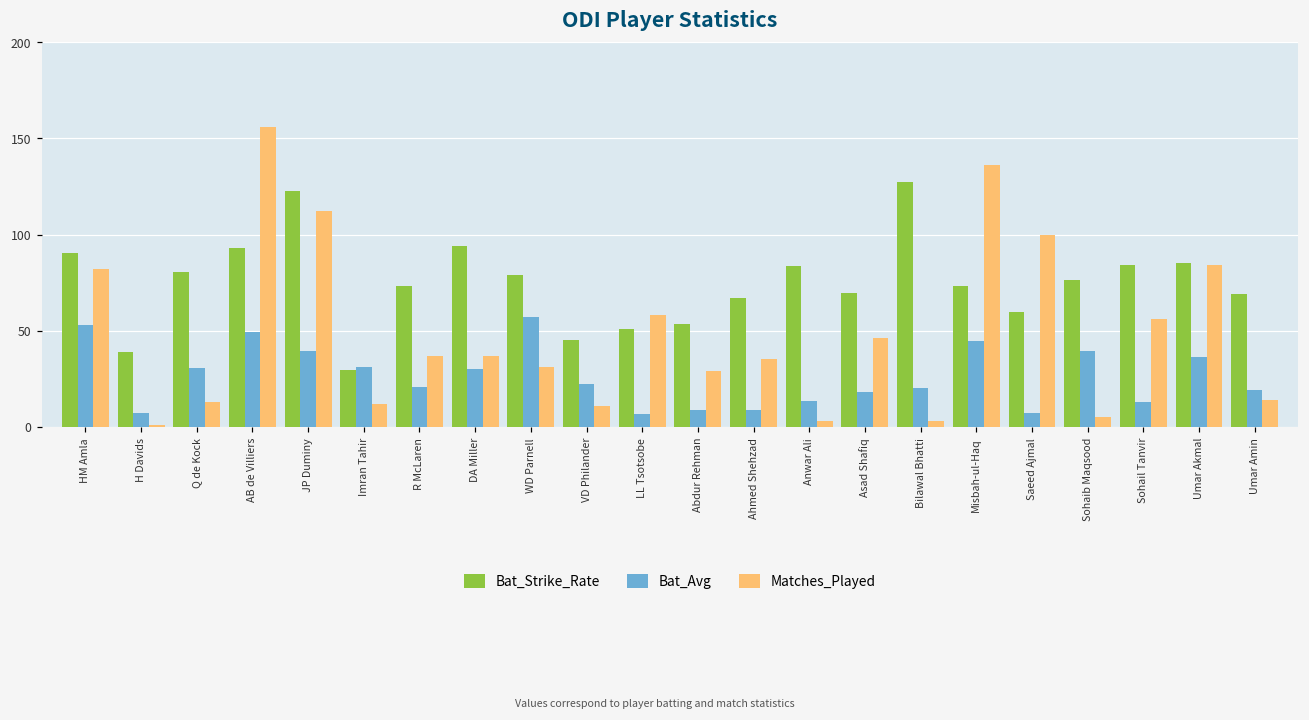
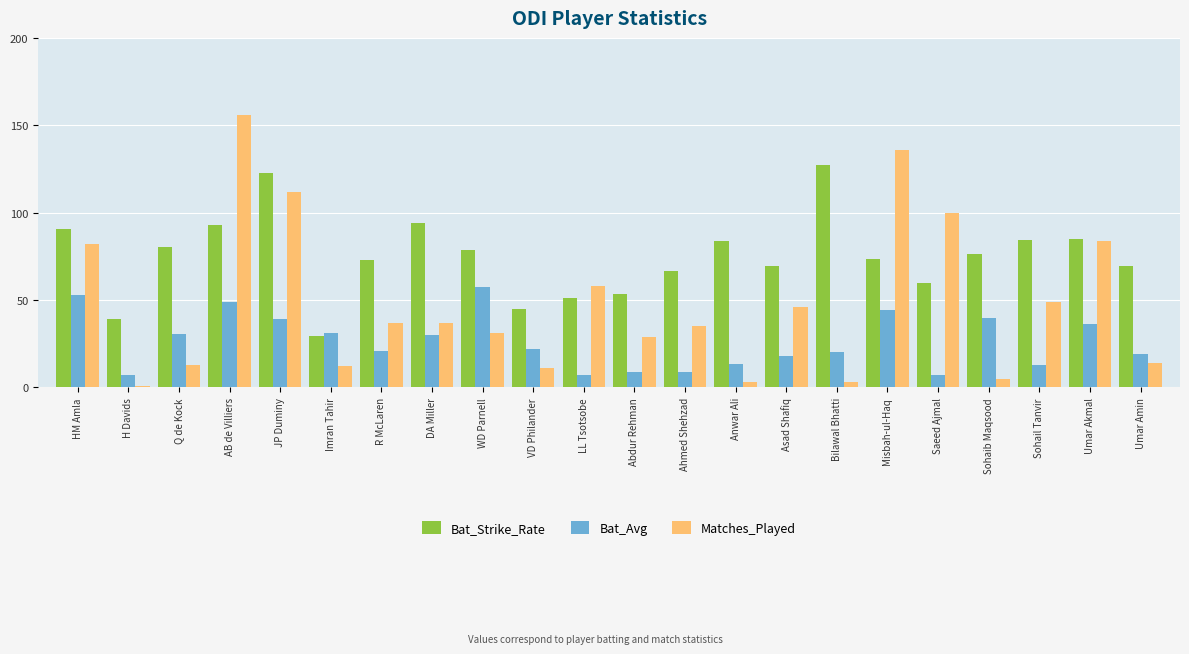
  {
    "Bat_Strike_Rate": {
      "HM Amla": 91,
      "H Davids": 39,
      "Q de Kock": 80,
      "AB de Villiers": 93,
      "JP Duminy": 123,
      "Imran Tahir": 29,
      "R McLaren": 73,
      "DA Miller": 94,
      "WD Parnell": 79,
      "VD Philander": 45,
      "LL Tsotsobe": 51,
      "Abdur Rehman": 53,
      "Ahmed Shehzad": 67,
      "Anwar Ali": 84,
      "Asad Shafiq": 69,
      "Bilawal Bhatti": 127,
      "Misbah-ul-Haq": 73,
      "Saeed Ajmal": 60,
      "Sohaib Maqsood": 76,
      "Sohail Tanvir": 84,
      "Umar Akmal": 85,
      "Umar Amin": 69
    },
    "Bat_Avg": {
      "HM Amla": 53,
      "H Davids": 7,
      "Q de Kock": 31,
      "AB de Villiers": 49,
      "JP Duminy": 39,
      "Imran Tahir": 31,
      "R McLaren": 21,
      "DA Miller": 30,
      "WD Parnell": 57,
      "VD Philander": 22,
      "LL Tsotsobe": 7,
      "Abdur Rehman": 9,
      "Ahmed Shehzad": 9,
      "Anwar Ali": 13,
      "Asad Shafiq": 18,
      "Bilawal Bhatti": 20,
      "Misbah-ul-Haq": 45,
      "Saeed Ajmal": 7,
      "Sohaib Maqsood": 40,
      "Sohail Tanvir": 13,
      "Umar Akmal": 36,
      "Umar Amin": 19
    },
    "Matches_Played": {
      "HM Amla": 82,
      "Q de Kock": 13,
      "AB de Villiers": 156,
      "JP Duminy": 112,
      "Imran Tahir": 12,
      "R McLaren": 37,
      "DA Miller": 37,
      "WD Parnell": 31,
      "VD Philander": 11,
      "LL Tsotsobe": 58,
      "Abdur Rehman": 29,
      "Ahmed Shehzad": 35,
      "Anwar Ali": 3,
      "Asad Shafiq": 46,
      "Bilawal Bhatti": 3,
      "Misbah-ul-Haq": 136,
      "Saeed Ajmal": 100,
      "Sohaib Maqsood": 5,
-     "Sohail Tanvir": 56,
+     "Sohail Tanvir": 49,
      "Umar Akmal": 84,
      "Umar Amin": 14
    }
  }
